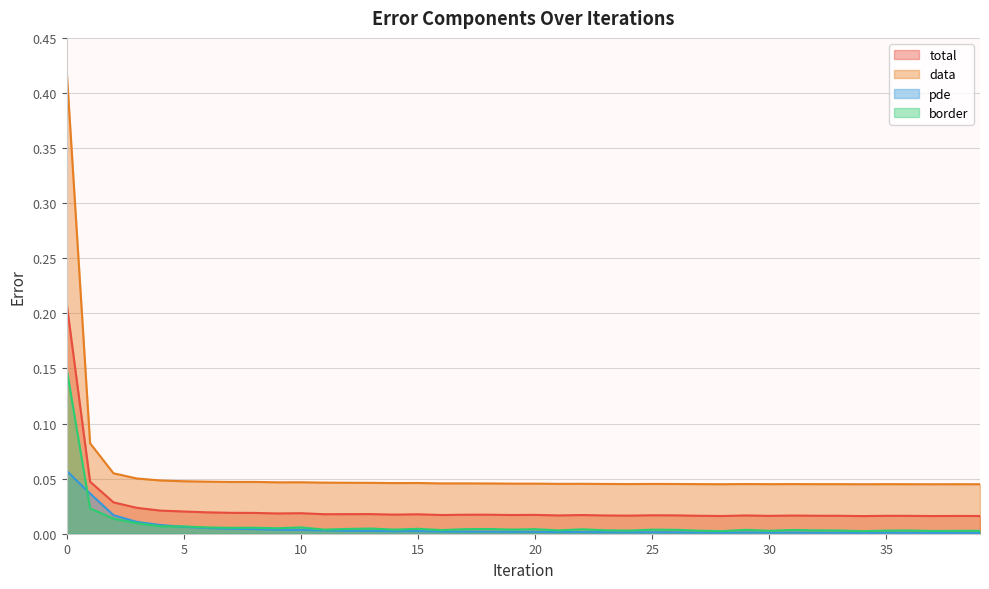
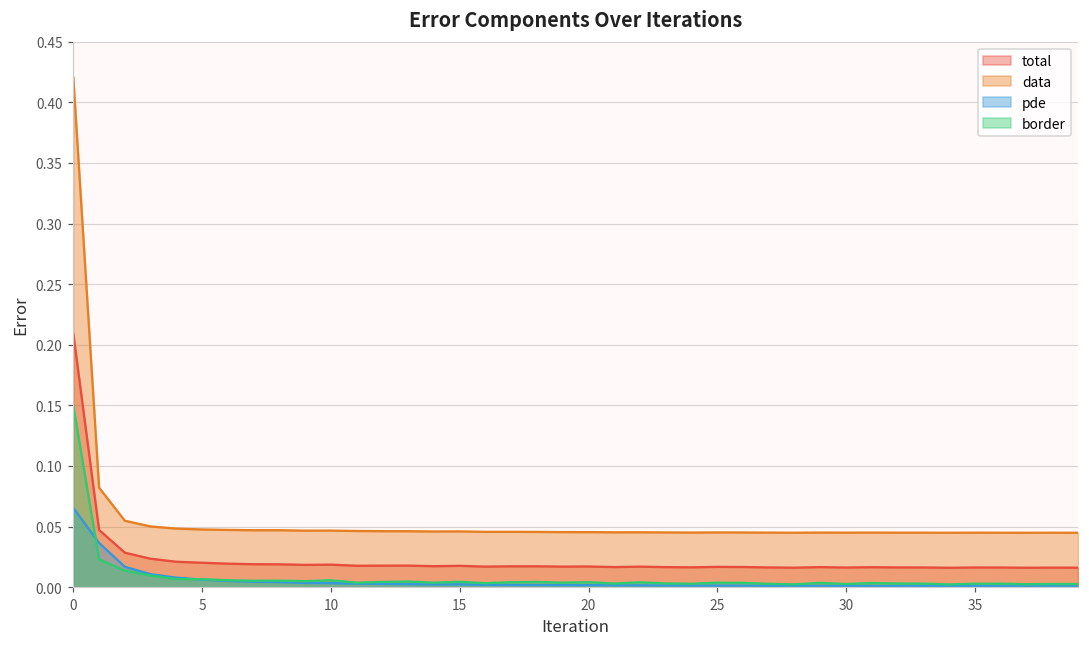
  {
    "pde": {
-     "0": 0.057,
+     "0": 0.065,
      "10": 0.003,
      "20": 0.002,
      "25": 0.001
    },
    "border": {
      "0": 0.150,
      "10": 0.006,
      "20": 0.004,
      "25": 0.004
    }
  }
